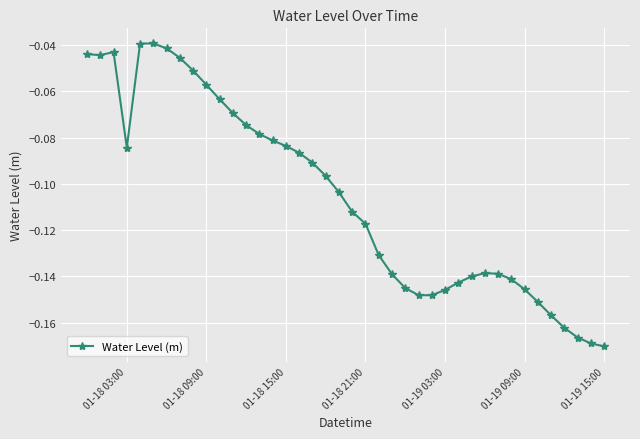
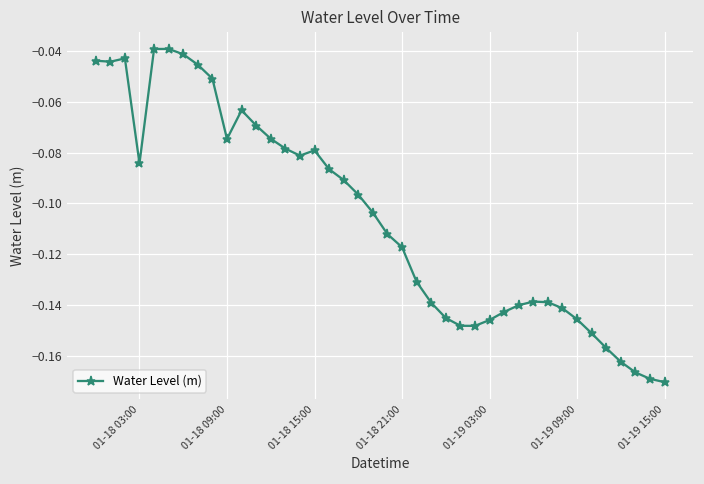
  {
    "01-18 03:00": -0.084,
-   "01-18 09:00": -0.057,
-   "01-18 15:00": -0.084,
+   "01-18 09:00": -0.075,
+   "01-18 15:00": -0.079,
    "01-18 21:00": -0.117,
    "01-19 03:00": -0.146,
    "01-19 09:00": -0.146,
    "01-19 15:00": -0.170
  }
